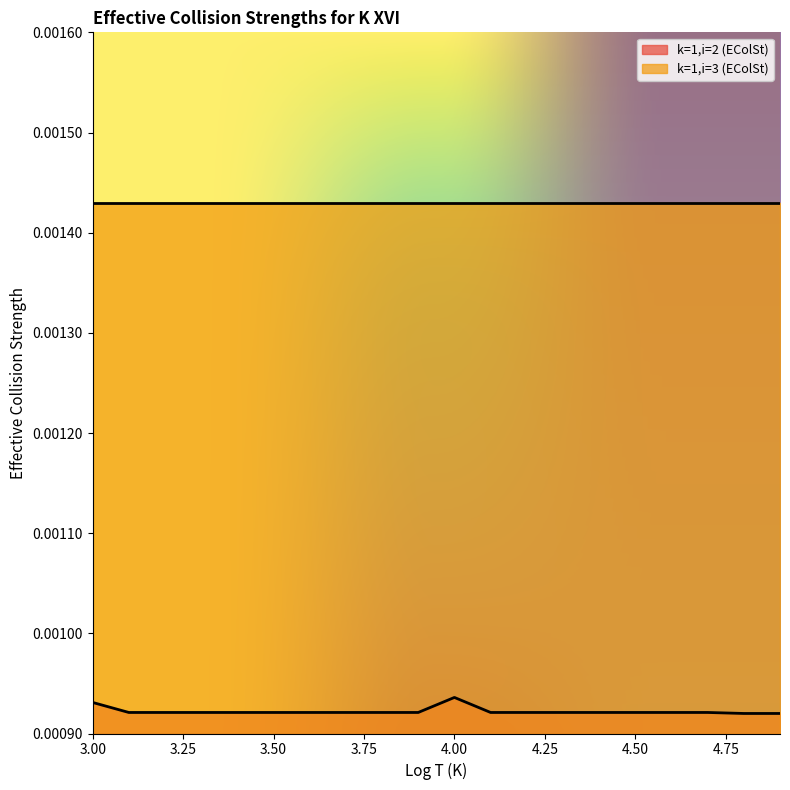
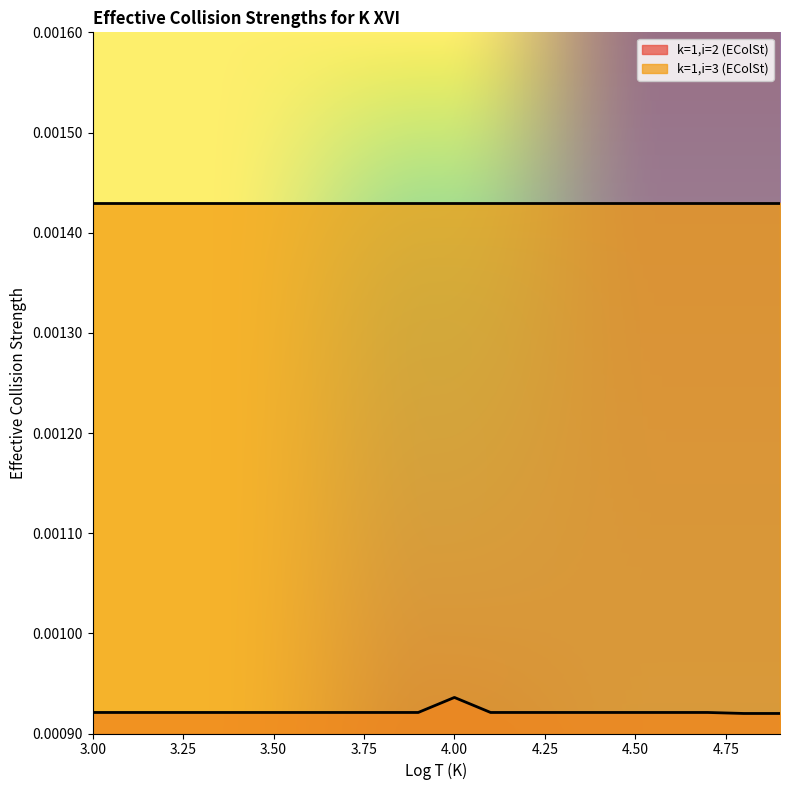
  {
    "k=1,i=2 (EColSt)": {
-     "3.00": 0.000931,
+     "3.00": 0.000921,
      "3.50": 0.000921,
      "4.00": 0.000936,
      "4.50": 0.000921
    },
    "k=1,i=3 (EColSt)": {
      "3.00": 0.001430,
      "3.50": 0.001430,
      "4.00": 0.001430,
      "4.50": 0.001430
    }
  }
